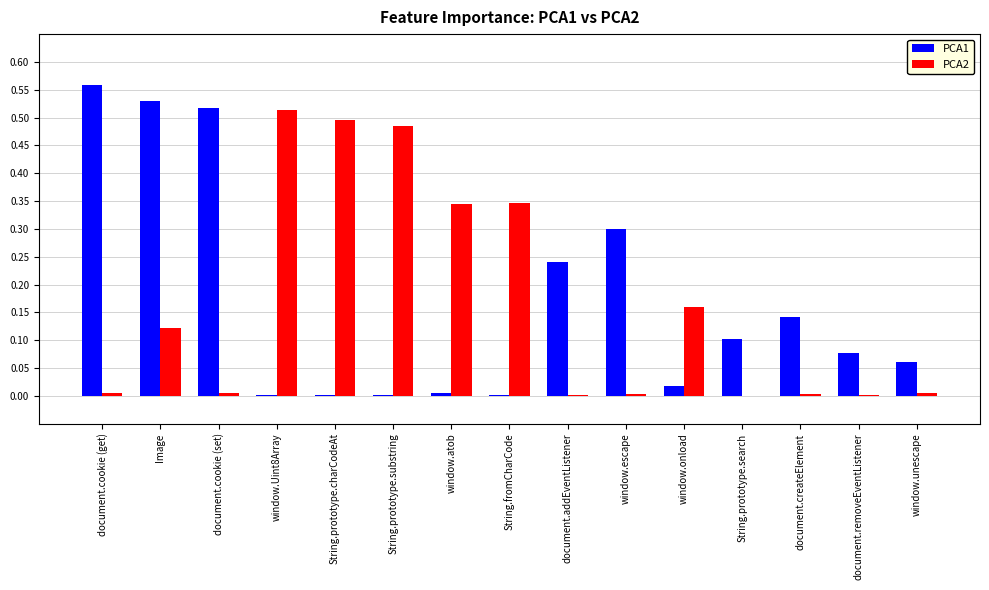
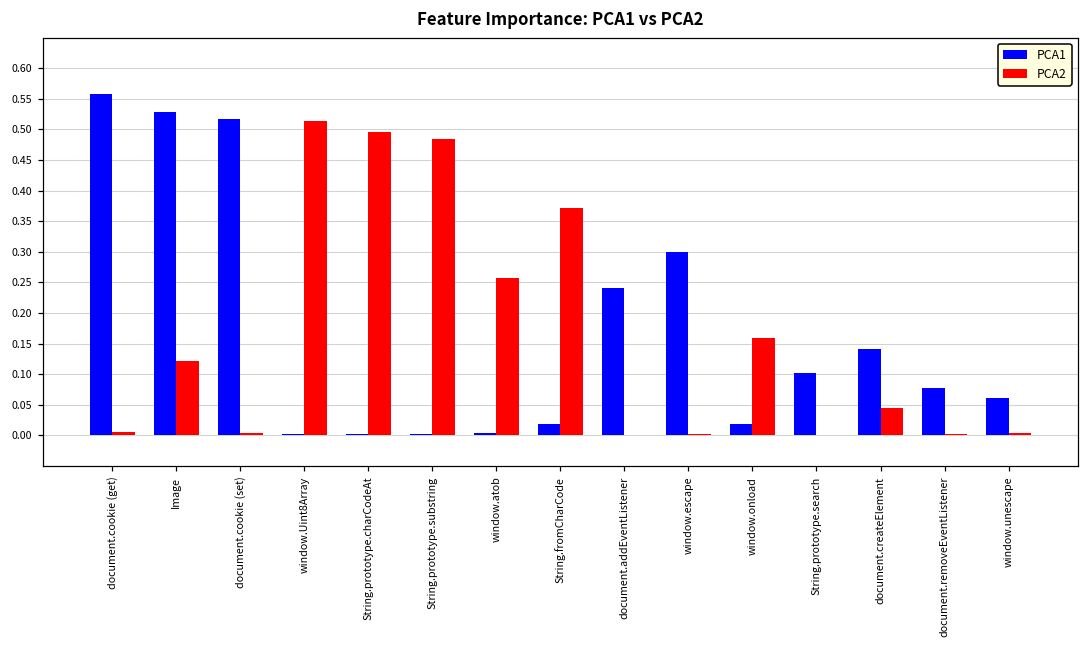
  {
    "PCA1": {
      "document.cookie (get)": 0.56,
      "Image": 0.53,
      "document.cookie (set)": 0.52,
      "window.atob": 0.00,
-     "String.fromCharCode": 0.00,
+     "String.fromCharCode": 0.02,
      "document.addEventListener": 0.24,
      "window.escape": 0.30,
      "window.onload": 0.02,
      "String.prototype.search": 0.10,
      "document.createElement": 0.14,
      "document.removeEventListener": 0.08,
      "window.unescape": 0.06
    },
    "PCA2": {
      "document.cookie (get)": 0.00,
      "Image": 0.12,
      "document.cookie (set)": 0.00,
      "window.Uint8Array": 0.51,
      "String.prototype.charCodeAt": 0.50,
      "String.prototype.substring": 0.48,
-     "window.atob": 0.34,
-     "String.fromCharCode": 0.35,
+     "window.atob": 0.26,
+     "String.fromCharCode": 0.37,
      "window.onload": 0.16,
-     "document.createElement": 0.00
+     "document.createElement": 0.04
    }
  }
